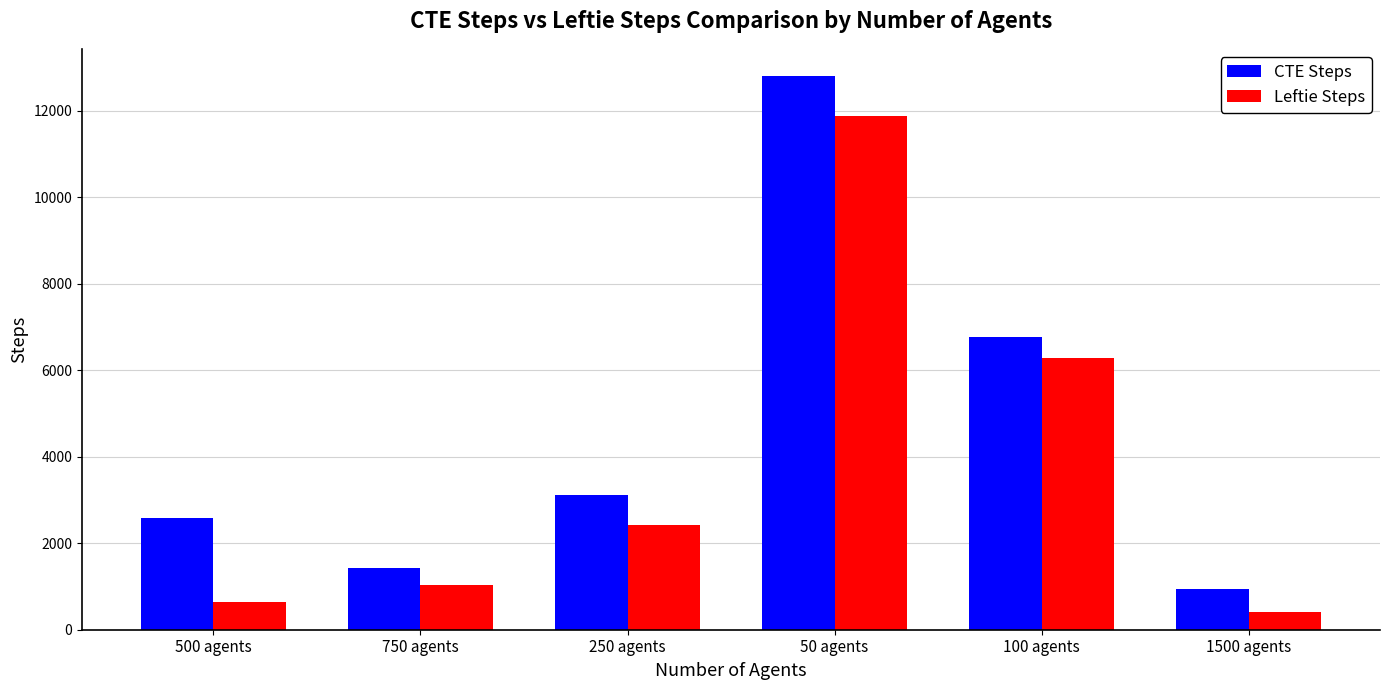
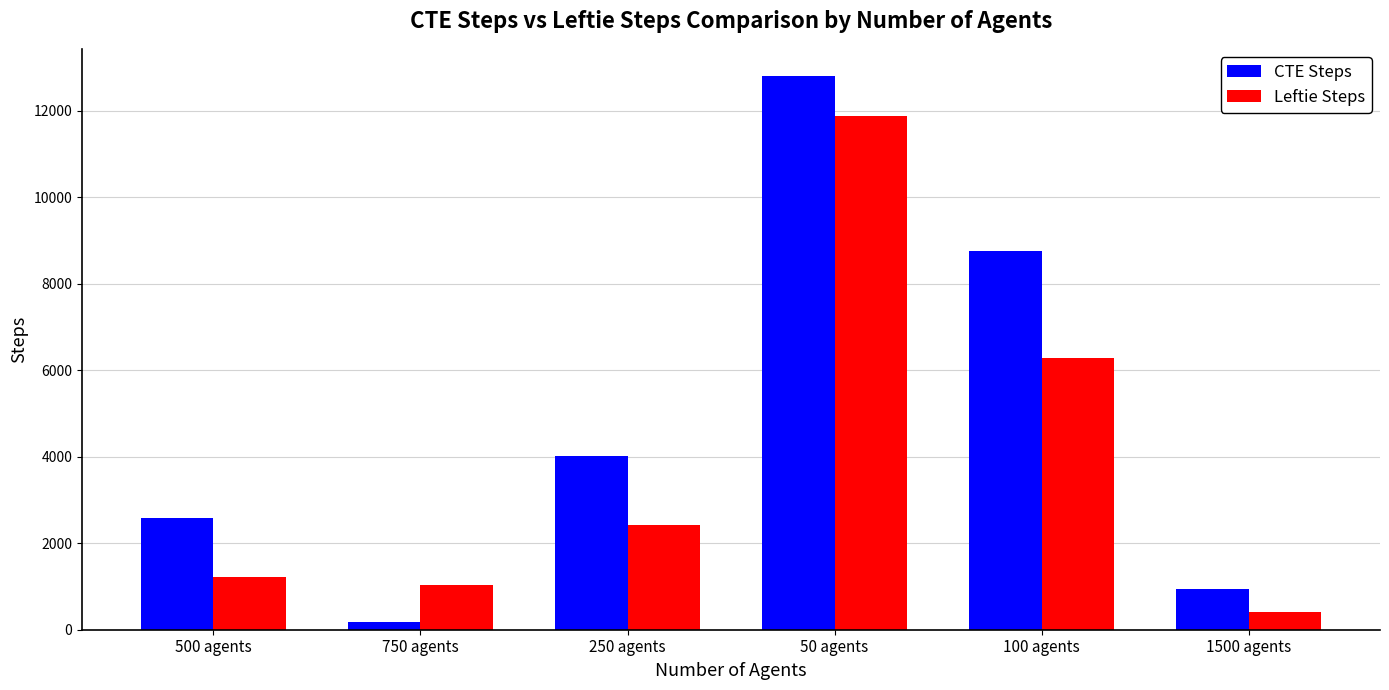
  {
    "CTE Steps": {
      "500 agents": 2600,
-     "750 agents": 1400,
-     "250 agents": 3100,
+     "750 agents": 200,
+     "250 agents": 4000,
      "50 agents": 12800,
-     "100 agents": 6800,
+     "100 agents": 8800,
      "1500 agents": 900
    },
    "Leftie Steps": {
-     "500 agents": 600,
+     "500 agents": 1200,
      "750 agents": 1000,
      "250 agents": 2400,
      "50 agents": 11900,
      "100 agents": 6300,
      "1500 agents": 400
    }
  }
